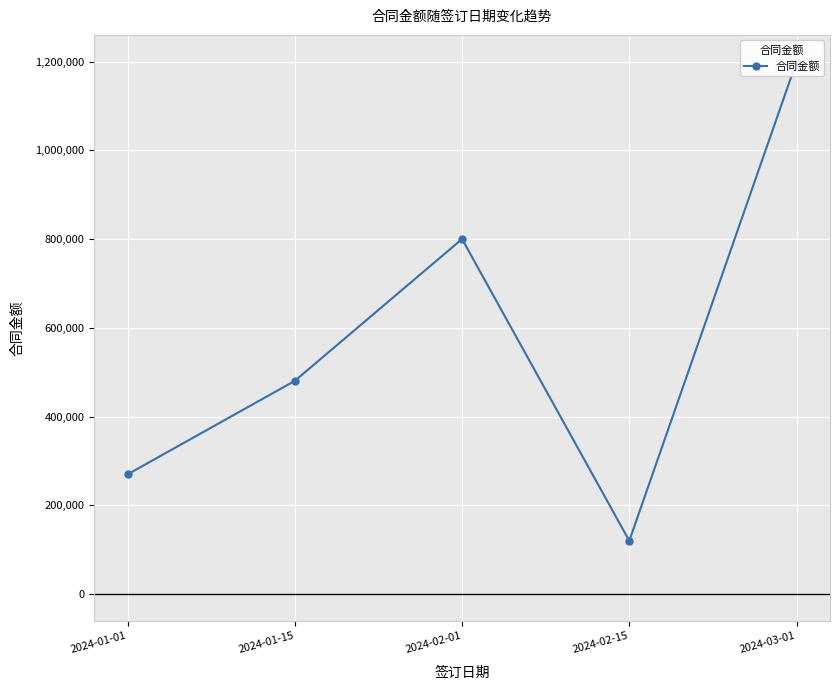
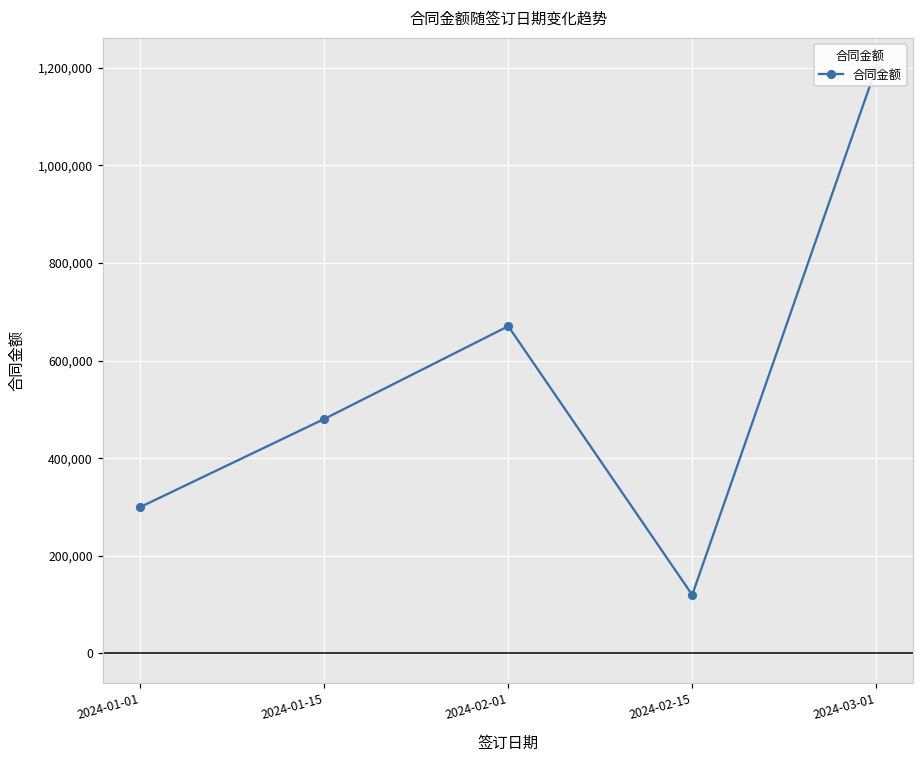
  {
-   "2024-01-01": "270,000",
+   "2024-01-01": "300,000",
    "2024-01-15": "480,000",
-   "2024-02-01": "800,000",
+   "2024-02-01": "670,000",
    "2024-02-15": "120,000"
  }
